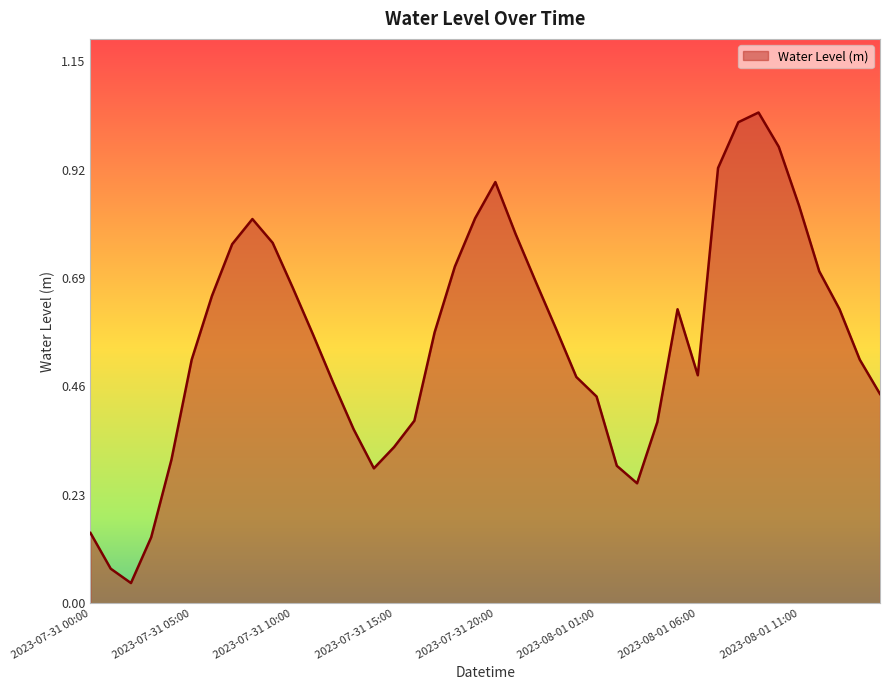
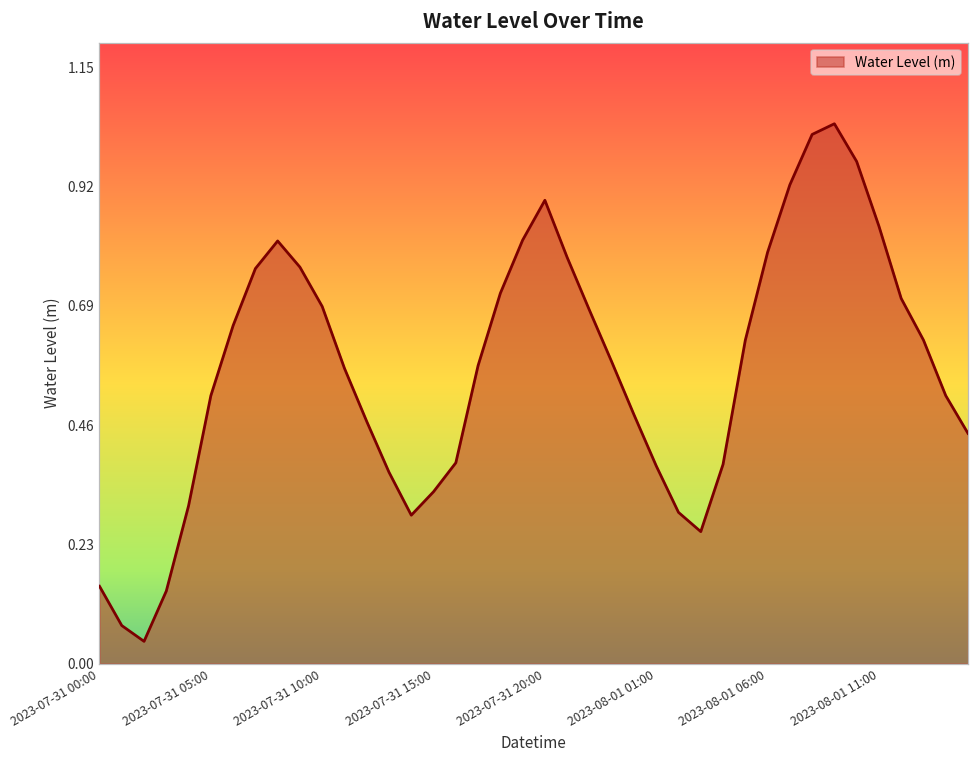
  {
    "2023-07-31 00:00": 0.15,
    "2023-07-31 05:00": 0.52,
-   "2023-07-31 10:00": 0.67,
+   "2023-07-31 10:00": 0.69,
    "2023-07-31 15:00": 0.33,
    "2023-07-31 20:00": 0.89,
-   "2023-08-01 01:00": 0.44,
-   "2023-08-01 06:00": 0.48,
+   "2023-08-01 01:00": 0.38,
+   "2023-08-01 06:00": 0.79,
    "2023-08-01 11:00": 0.84
  }
